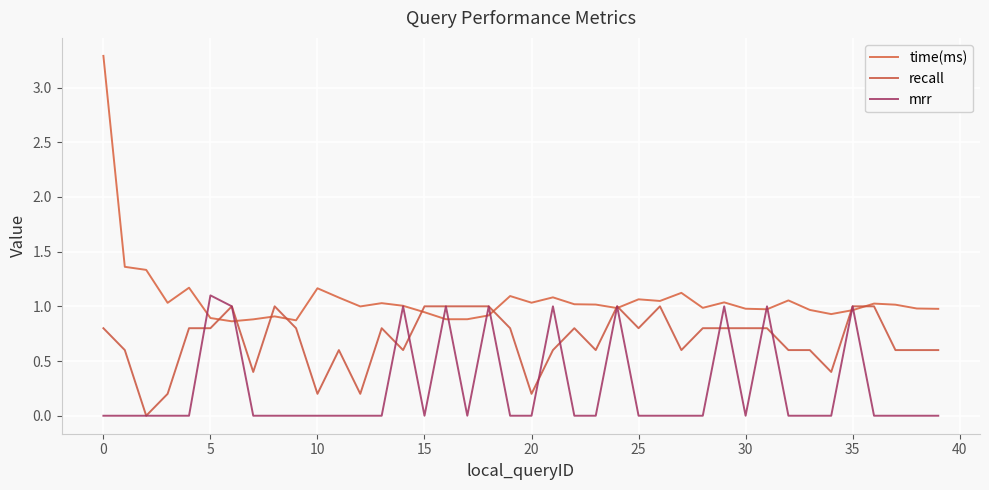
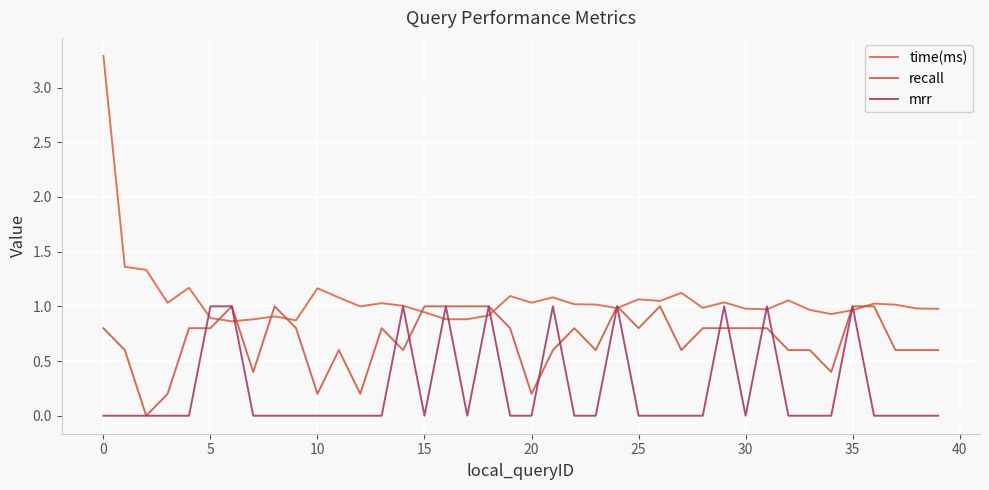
  {
    "mrr": {
      "0": 0.0,
-     "5": 1.1,
+     "5": 1.0,
      "10": 0.0,
      "15": 0.0,
      "20": 0.0,
      "25": 0.0,
      "30": 0.0
    }
  }
